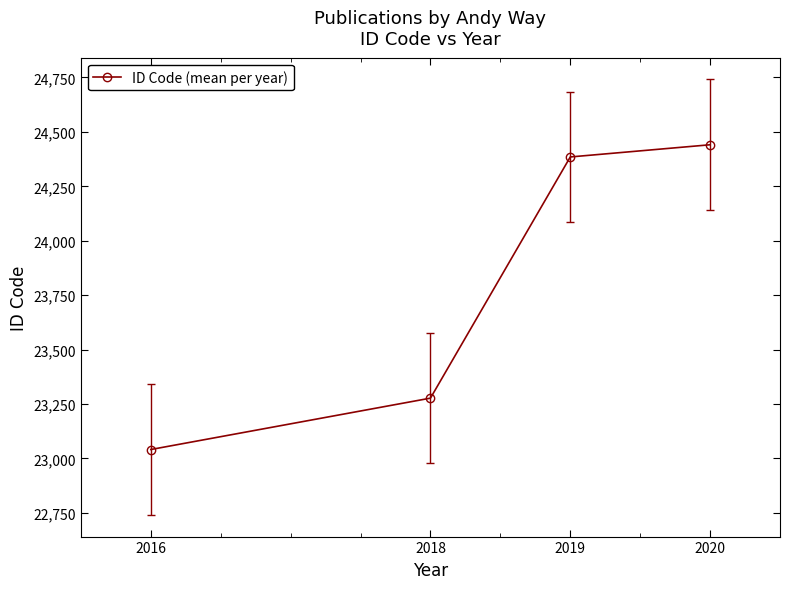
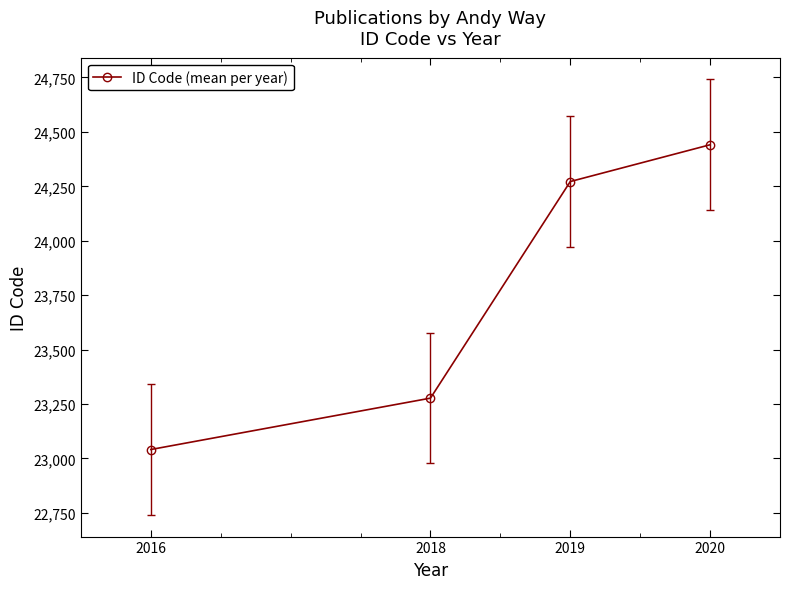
  {
    "ID Code (mean per year)": {
      "2016": "23,040",
      "2018": "23,280",
-     "2019": "24,390",
+     "2019": "24,270",
      "2020": "24,440"
    }
  }
